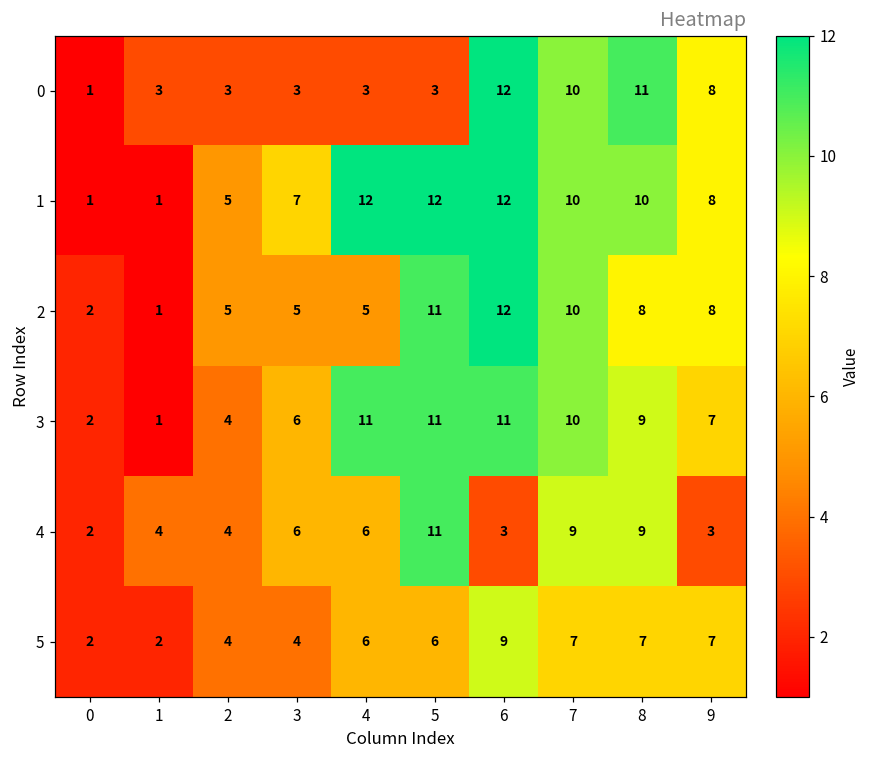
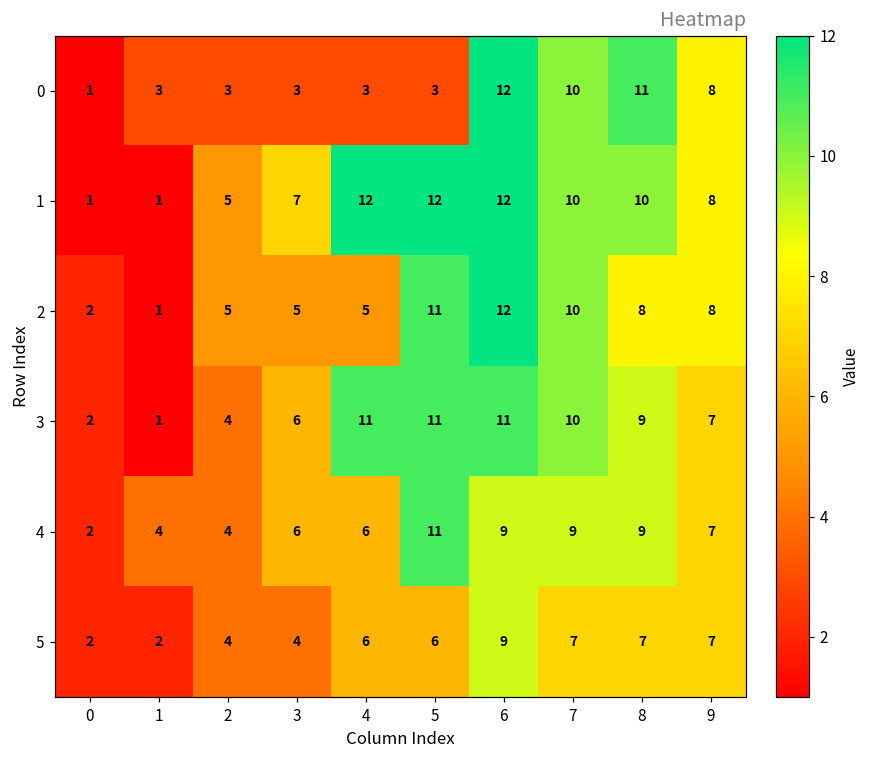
  {
    "0": {
      "0": 1,
      "1": 3,
      "2": 3,
      "3": 3,
      "4": 3,
      "5": 3,
      "6": 12,
      "7": 10,
      "8": 11,
      "9": 8
    },
    "1": {
      "0": 1,
      "1": 1,
      "2": 5,
      "3": 7,
      "4": 12,
      "5": 12,
      "6": 12,
      "7": 10,
      "8": 10,
      "9": 8
    },
    "2": {
      "0": 2,
      "1": 1,
      "2": 5,
      "3": 5,
      "4": 5,
      "5": 11,
      "6": 12,
      "7": 10,
      "8": 8,
      "9": 8
    },
    "3": {
      "0": 2,
      "1": 1,
      "2": 4,
      "3": 6,
      "4": 11,
      "5": 11,
      "6": 11,
      "7": 10,
      "8": 9,
      "9": 7
    },
    "4": {
      "0": 2,
      "1": 4,
      "2": 4,
      "3": 6,
      "4": 6,
      "5": 11,
-     "6": 3,
+     "6": 9,
      "7": 9,
      "8": 9,
-     "9": 3
+     "9": 7
    },
    "5": {
      "0": 2,
      "1": 2,
      "2": 4,
      "3": 4,
      "4": 6,
      "5": 6,
      "6": 9,
      "7": 7,
      "8": 7,
      "9": 7
    }
  }
